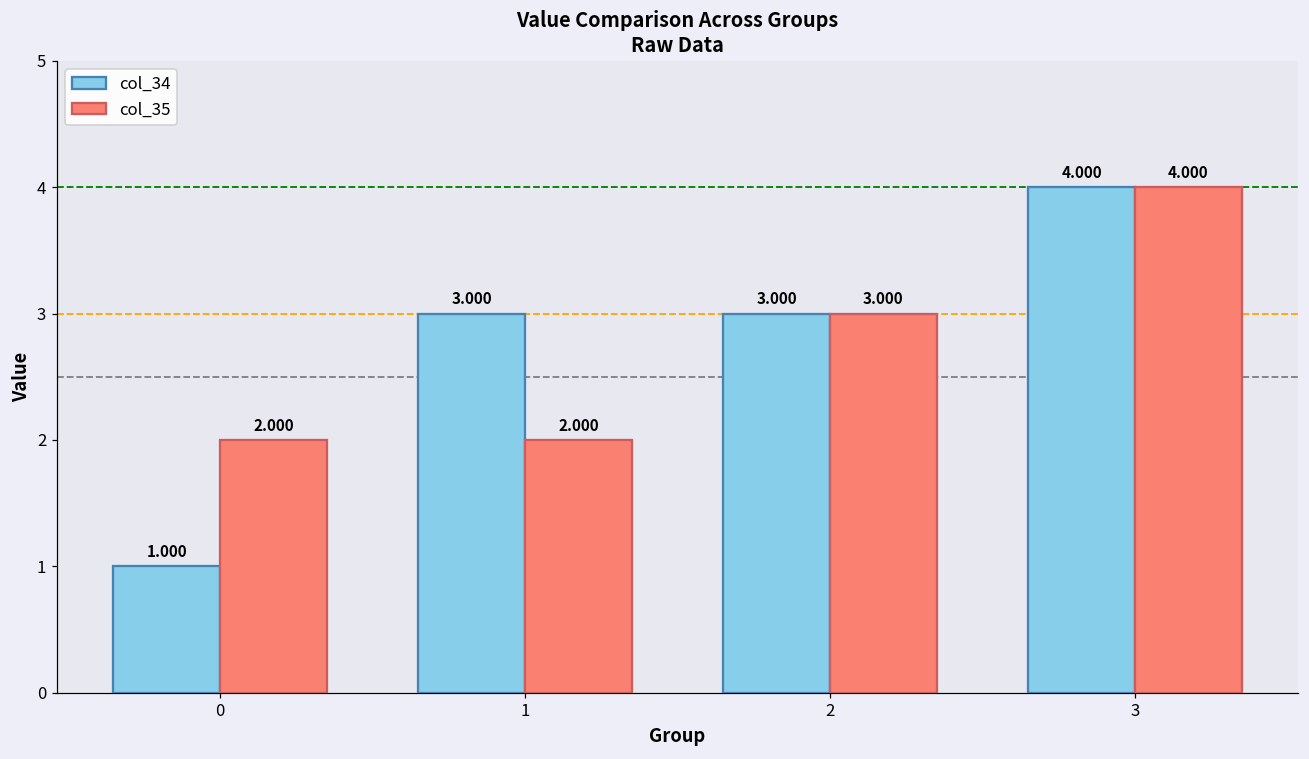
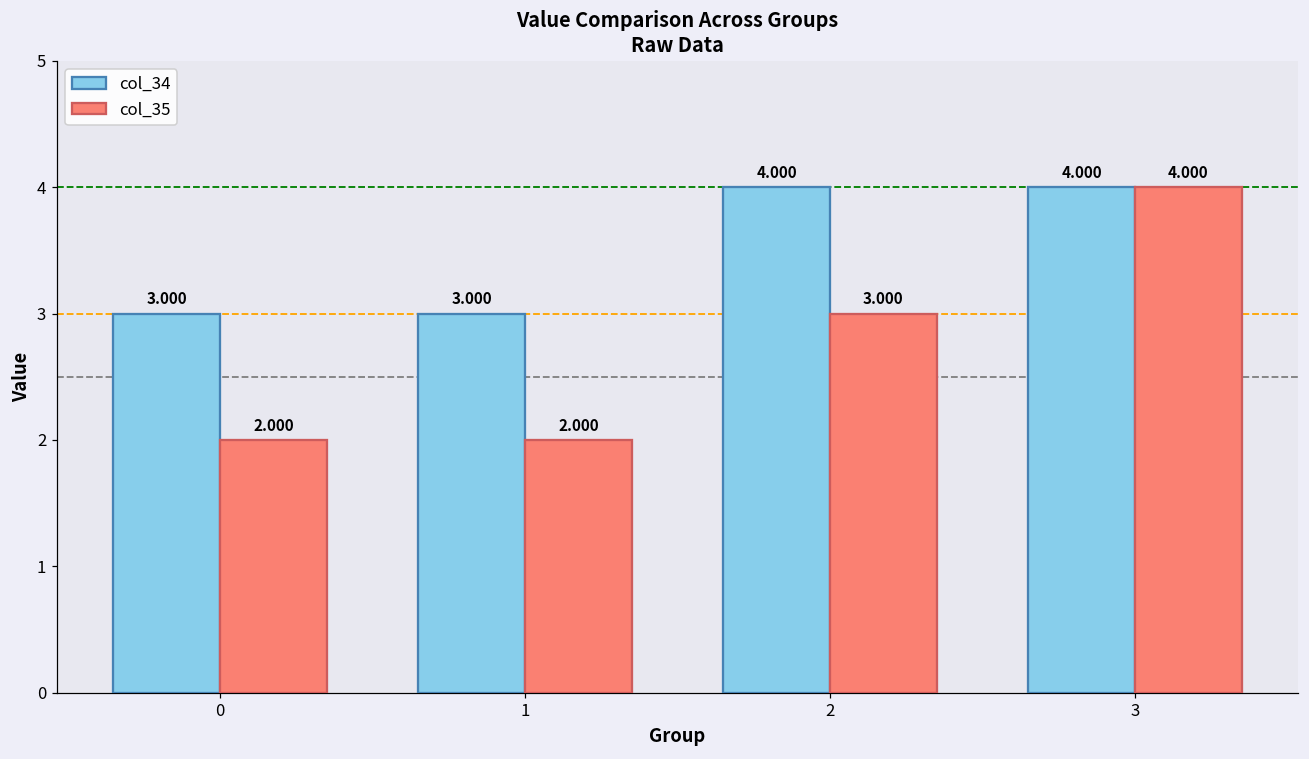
  {
    "col_34": {
-     "0": 1.000,
+     "0": 3.000,
      "1": 3.000,
-     "2": 3.000,
+     "2": 4.000,
      "3": 4.000
    },
    "col_35": {
      "0": 2.000,
      "1": 2.000,
      "2": 3.000,
      "3": 4.000
    }
  }
